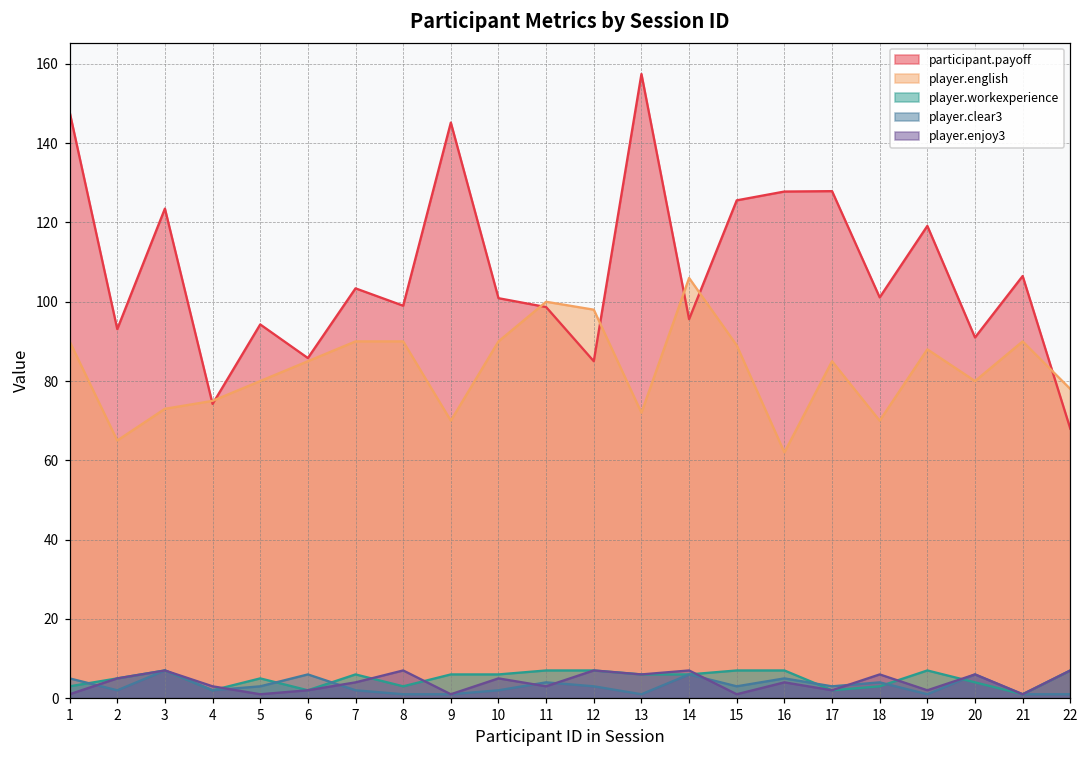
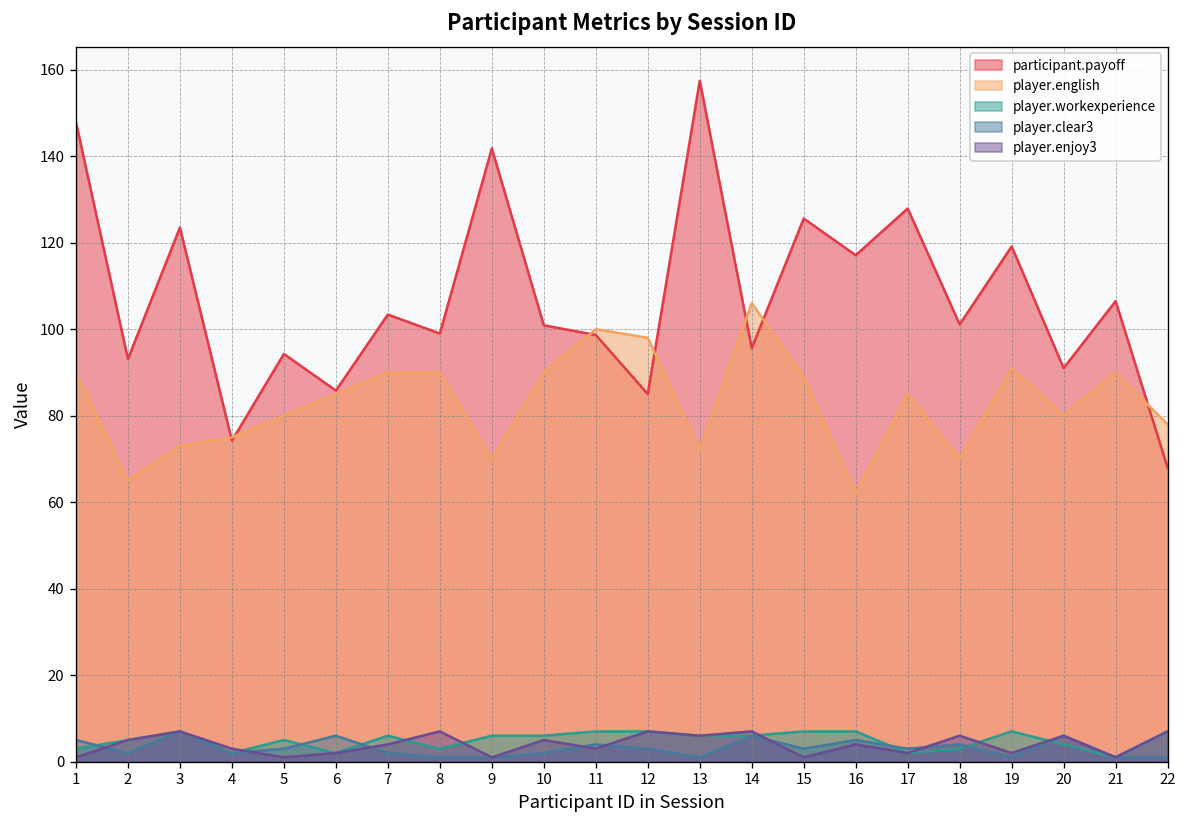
  {
    "participant.payoff": {
      "1": 148,
      "2": 93,
      "3": 124,
      "4": 74,
      "5": 94,
      "6": 86,
      "7": 103,
      "8": 99,
-     "9": 145,
+     "9": 142,
      "10": 101,
      "11": 99,
      "12": 85,
      "13": 157,
      "14": 96,
      "15": 126,
-     "16": 128,
+     "16": 117,
      "17": 128,
      "18": 101,
      "19": 119,
      "20": 91,
      "21": 106,
      "22": 68
    },
    "player.english": {
      "1": 90,
      "2": 65,
      "3": 73,
      "4": 75,
      "5": 80,
      "6": 85,
      "7": 90,
      "8": 90,
      "9": 70,
      "10": 90,
      "11": 100,
      "12": 98,
      "13": 72,
      "14": 106,
      "15": 89,
      "16": 62,
      "17": 85,
      "18": 70,
-     "19": 88,
+     "19": 91,
      "20": 80,
      "21": 90,
      "22": 78
    }
  }
